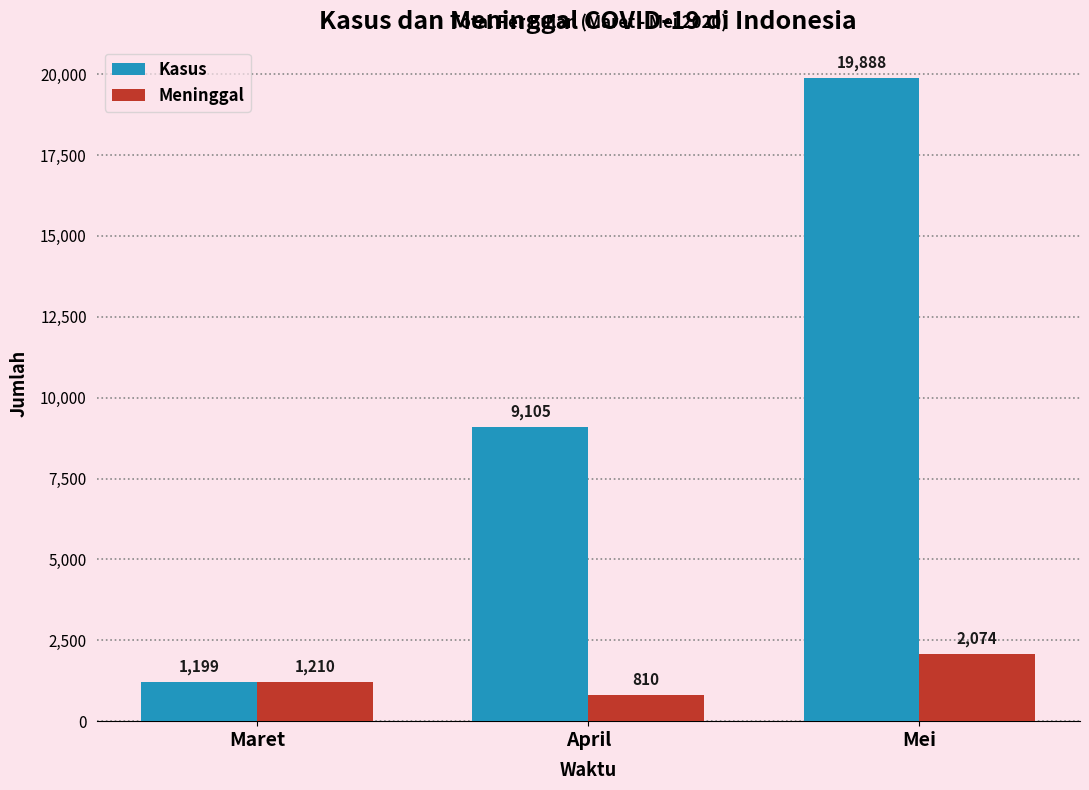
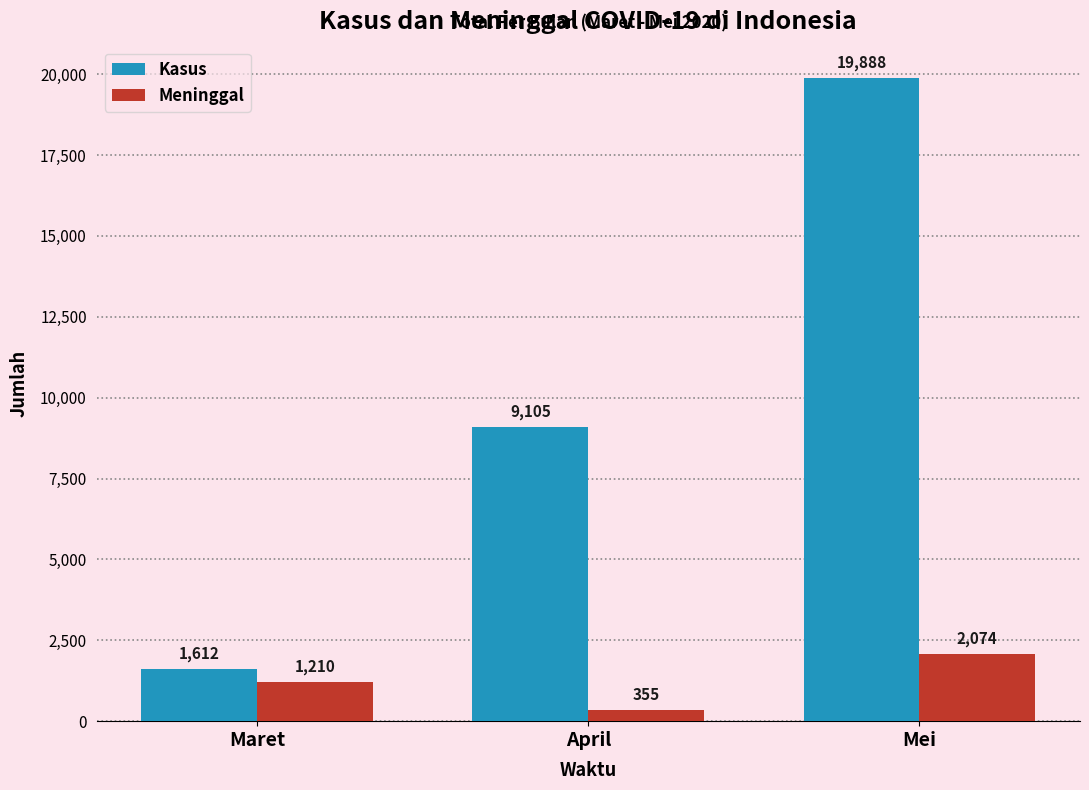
  {
    "Kasus": {
-     "Maret": "1,199",
+     "Maret": "1,612",
      "April": "9,105",
      "Mei": "19,888"
    },
    "Meninggal": {
      "Maret": "1,210",
-     "April": "810",
+     "April": "355",
      "Mei": "2,074"
    }
  }
